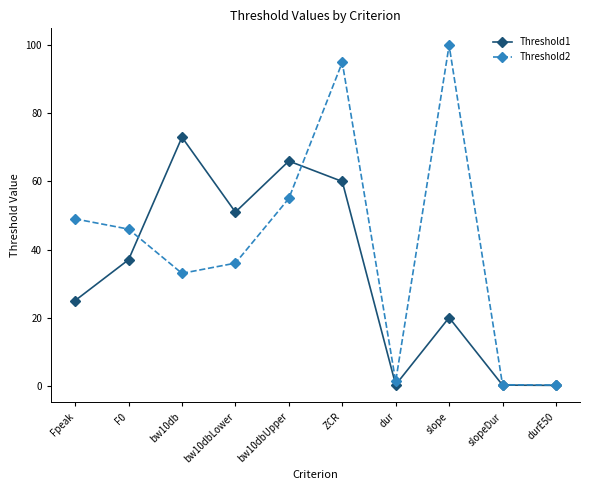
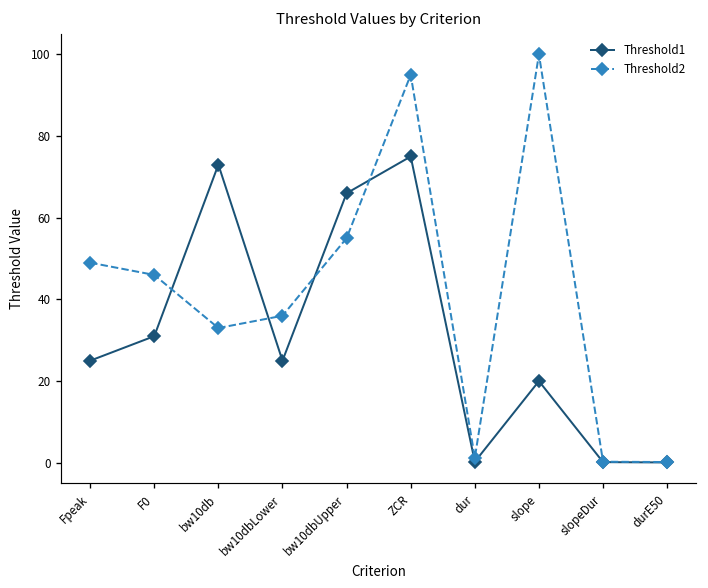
  {
    "Threshold1": {
      "Fpeak": 25,
-     "F0": 37,
+     "F0": 31,
      "bw10db": 73,
-     "bw10dbLower": 51,
+     "bw10dbLower": 25,
      "bw10dbUpper": 66,
-     "ZCR": 60,
+     "ZCR": 75,
      "dur": 0,
      "slope": 20
    },
    "Threshold2": {
      "Fpeak": 49,
      "F0": 46,
      "bw10db": 33,
      "bw10dbLower": 36,
      "bw10dbUpper": 55,
      "ZCR": 95,
      "dur": 1,
      "slope": 100
    }
  }
